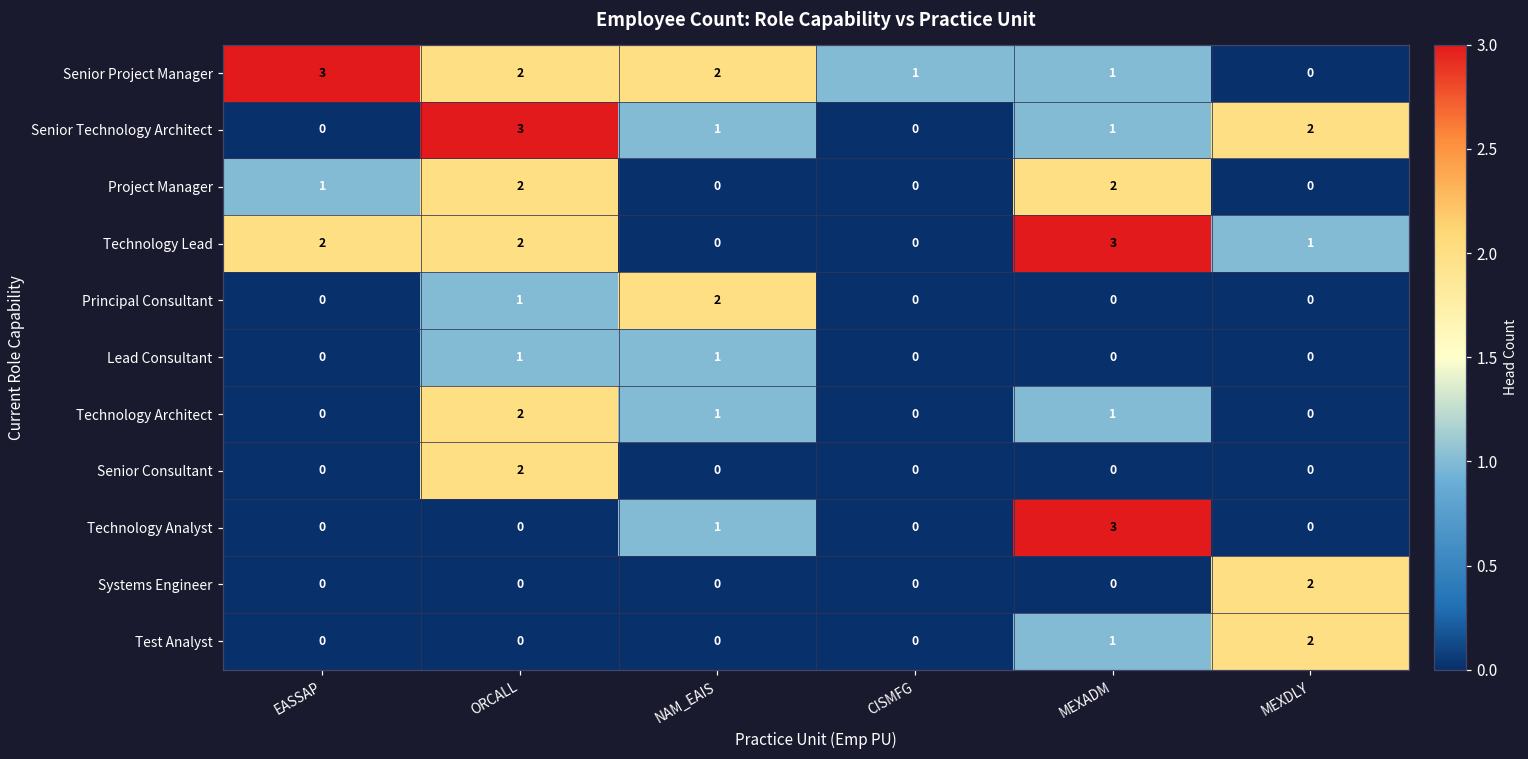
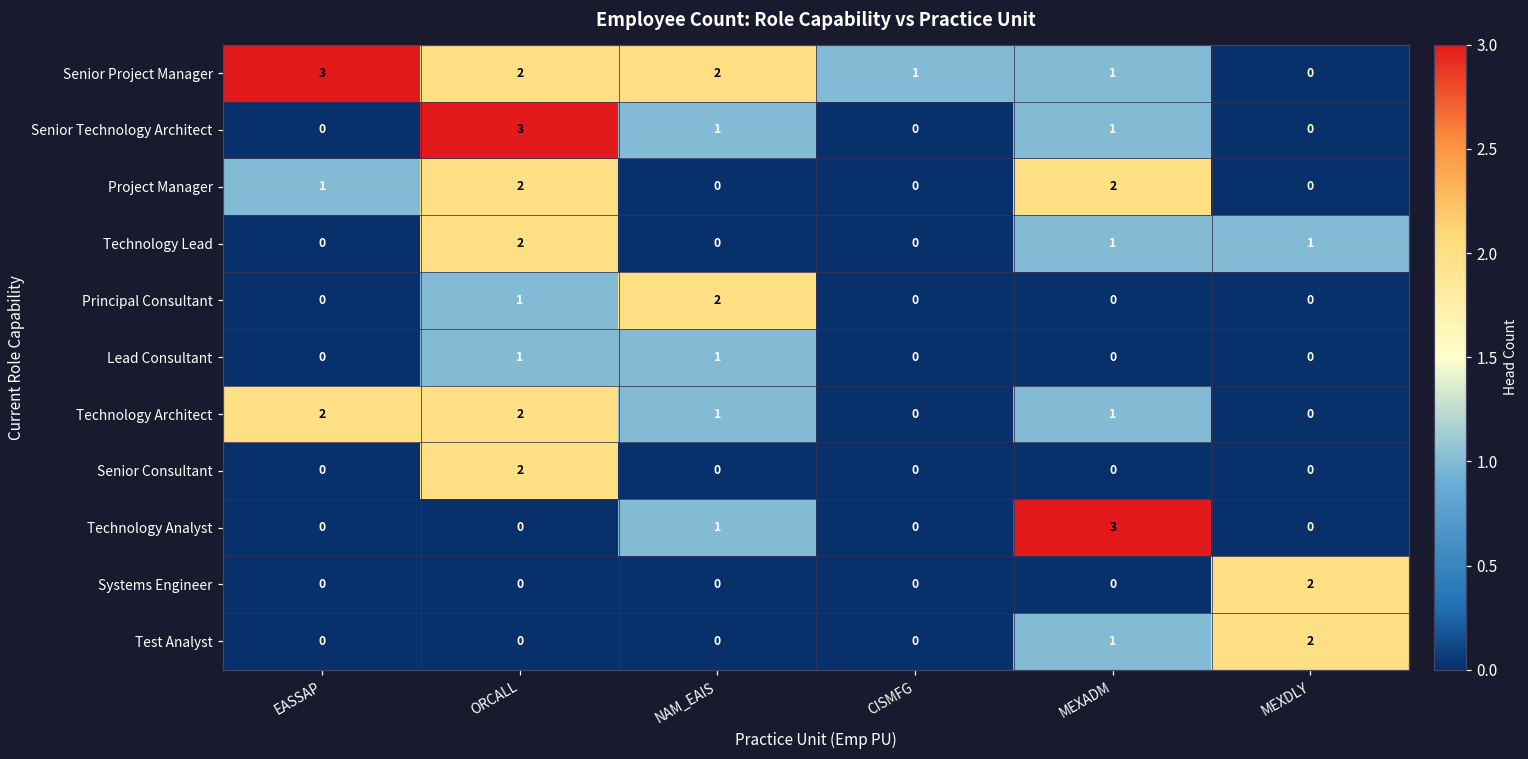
  {
    "Senior Project Manager": {
      "EASSAP": 3,
      "ORCALL": 2,
      "NAM_EAIS": 2,
      "CISMFG": 1,
      "MEXADM": 1,
      "MEXDLY": 0
    },
    "Senior Technology Architect": {
      "EASSAP": 0,
      "ORCALL": 3,
      "NAM_EAIS": 1,
      "CISMFG": 0,
      "MEXADM": 1,
-     "MEXDLY": 2
+     "MEXDLY": 0
    },
    "Project Manager": {
      "EASSAP": 1,
      "ORCALL": 2,
      "NAM_EAIS": 0,
      "CISMFG": 0,
      "MEXADM": 2,
      "MEXDLY": 0
    },
    "Technology Lead": {
-     "EASSAP": 2,
+     "EASSAP": 0,
      "ORCALL": 2,
      "NAM_EAIS": 0,
      "CISMFG": 0,
-     "MEXADM": 3,
+     "MEXADM": 1,
      "MEXDLY": 1
    },
    "Principal Consultant": {
      "EASSAP": 0,
      "ORCALL": 1,
      "NAM_EAIS": 2,
      "CISMFG": 0,
      "MEXADM": 0,
      "MEXDLY": 0
    },
    "Lead Consultant": {
      "EASSAP": 0,
      "ORCALL": 1,
      "NAM_EAIS": 1,
      "CISMFG": 0,
      "MEXADM": 0,
      "MEXDLY": 0
    },
    "Technology Architect": {
-     "EASSAP": 0,
+     "EASSAP": 2,
      "ORCALL": 2,
      "NAM_EAIS": 1,
      "CISMFG": 0,
      "MEXADM": 1,
      "MEXDLY": 0
    },
    "Senior Consultant": {
      "EASSAP": 0,
      "ORCALL": 2,
      "NAM_EAIS": 0,
      "CISMFG": 0,
      "MEXADM": 0,
      "MEXDLY": 0
    },
    "Technology Analyst": {
      "EASSAP": 0,
      "ORCALL": 0,
      "NAM_EAIS": 1,
      "CISMFG": 0,
      "MEXADM": 3,
      "MEXDLY": 0
    },
    "Systems Engineer": {
      "EASSAP": 0,
      "ORCALL": 0,
      "NAM_EAIS": 0,
      "CISMFG": 0,
      "MEXADM": 0,
      "MEXDLY": 2
    },
    "Test Analyst": {
      "EASSAP": 0,
      "ORCALL": 0,
      "NAM_EAIS": 0,
      "CISMFG": 0,
      "MEXADM": 1,
      "MEXDLY": 2
    }
  }
